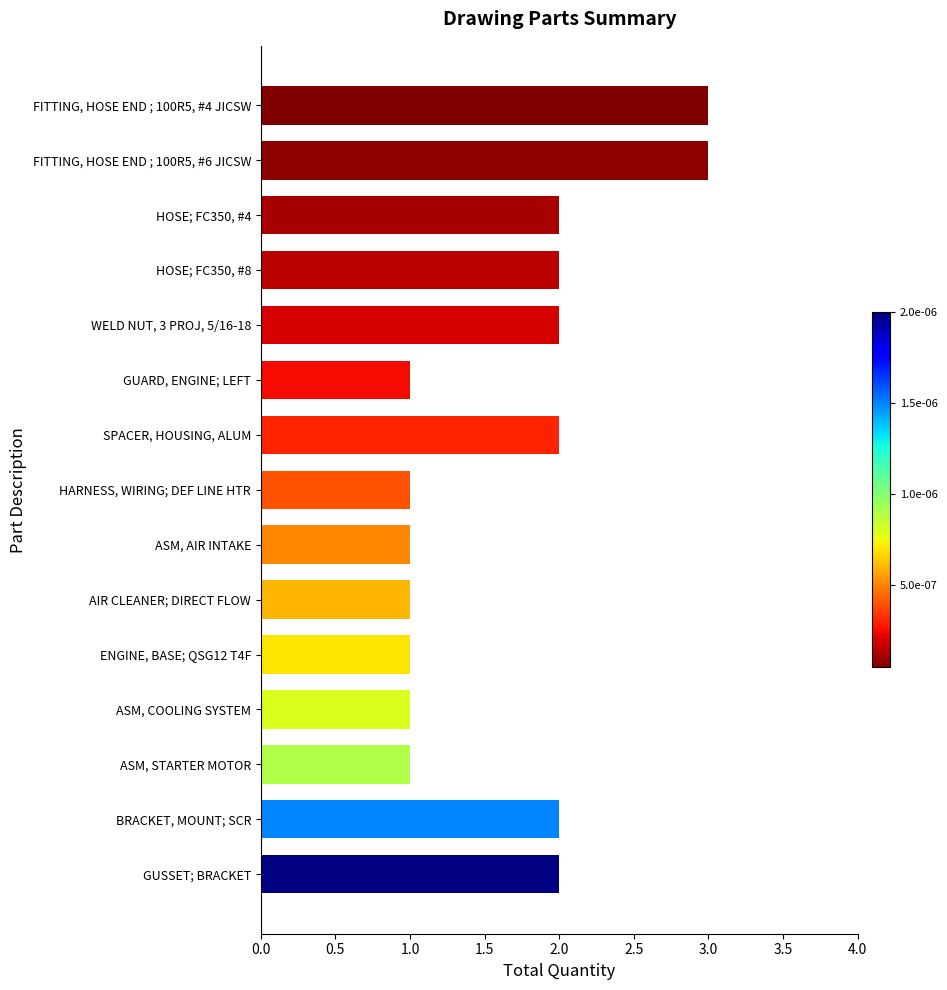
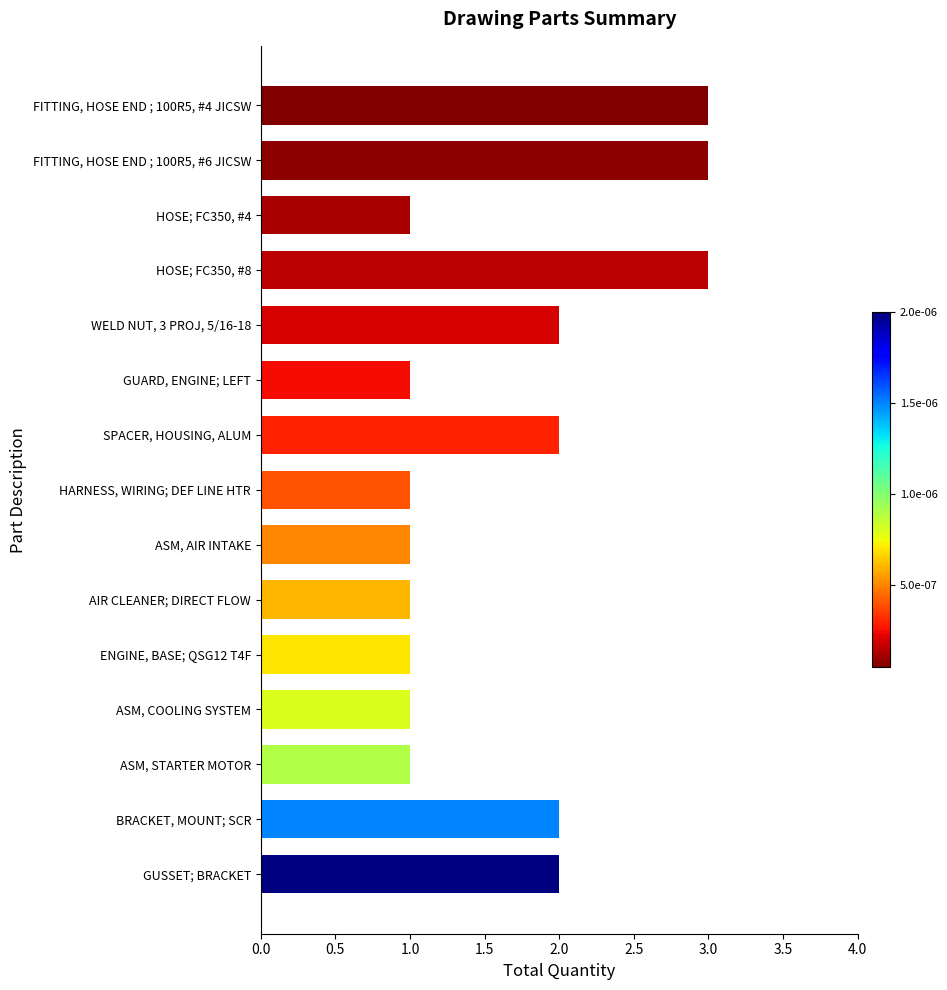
  {
    "FITTING, HOSE END ; 100R5, #4 JICSW": 3,
    "FITTING, HOSE END ; 100R5, #6 JICSW": 3,
-   "HOSE; FC350, #4": 2,
-   "HOSE; FC350, #8": 2,
+   "HOSE; FC350, #4": 1,
+   "HOSE; FC350, #8": 3,
    "WELD NUT, 3 PROJ, 5/16-18": 2,
    "GUARD, ENGINE; LEFT": 1,
    "SPACER, HOUSING, ALUM": 2,
    "HARNESS, WIRING; DEF LINE HTR": 1,
    "ASM, AIR INTAKE": 1,
    "AIR CLEANER; DIRECT FLOW": 1,
    "ENGINE, BASE; QSG12 T4F": 1,
    "ASM, COOLING SYSTEM": 1,
    "ASM, STARTER MOTOR": 1,
    "BRACKET, MOUNT; SCR": 2,
    "GUSSET; BRACKET": 2
  }
